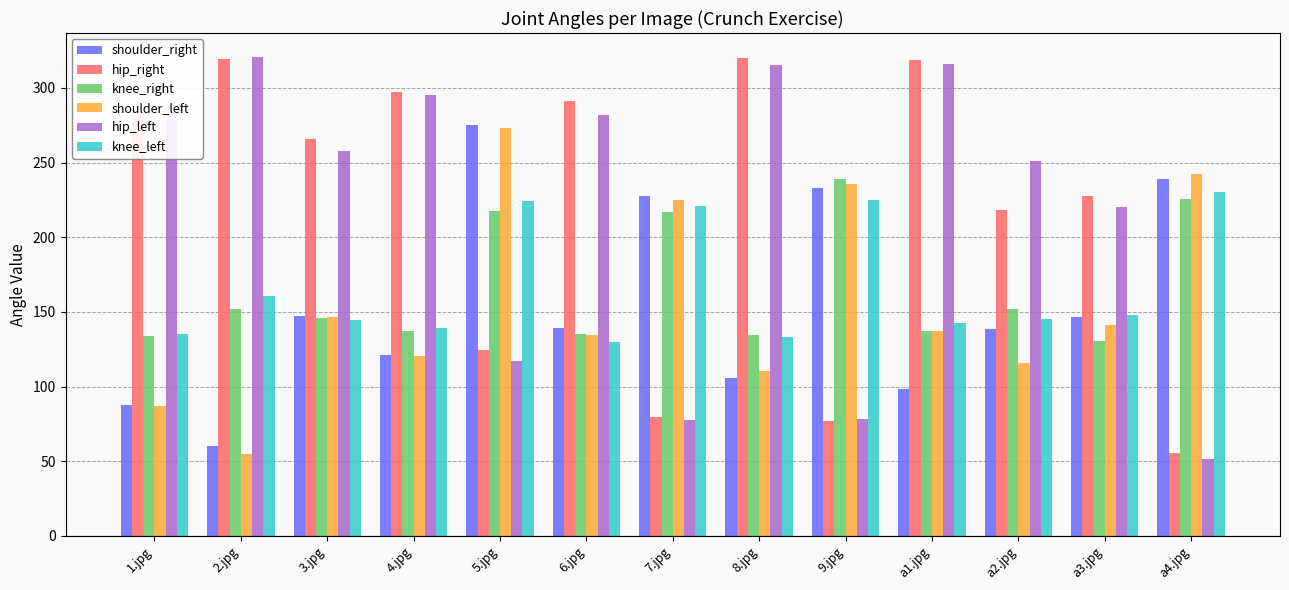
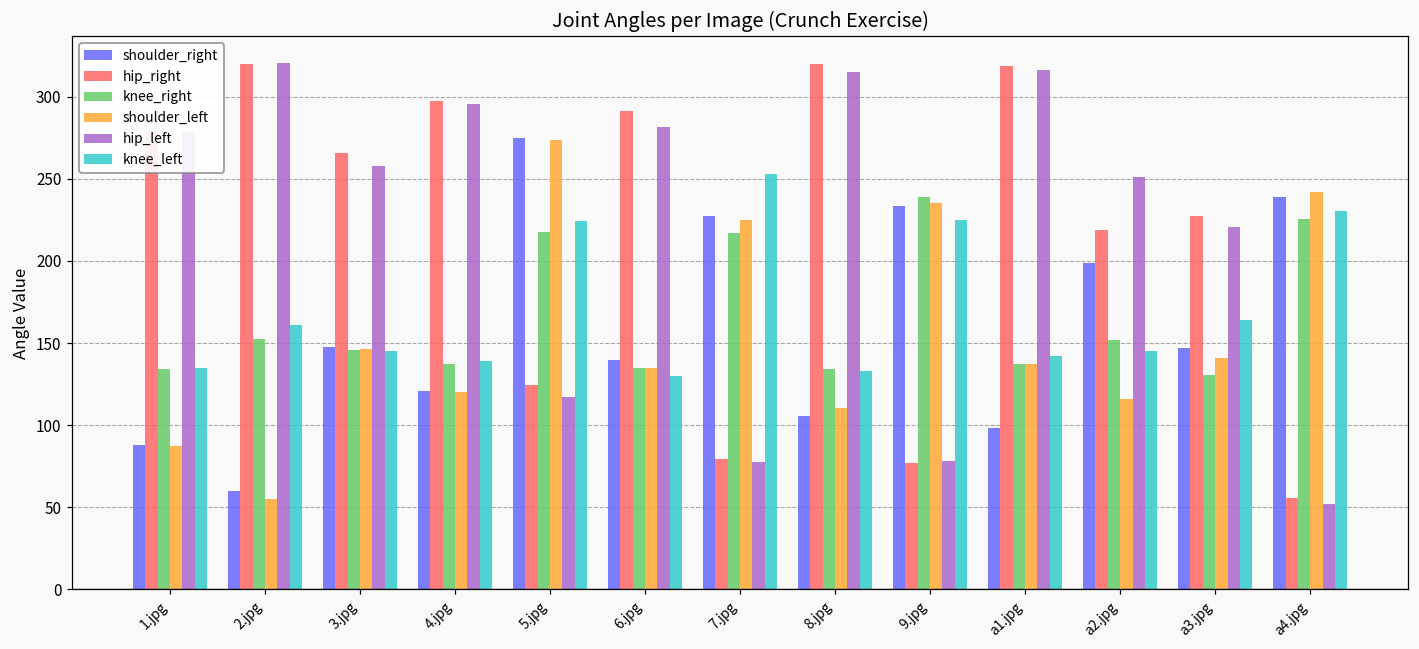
  {
    "shoulder_right": {
      "1.jpg": 88,
      "2.jpg": 60,
      "3.jpg": 147,
      "4.jpg": 121,
      "5.jpg": 275,
      "6.jpg": 139,
      "7.jpg": 227,
      "8.jpg": 106,
      "9.jpg": 233,
      "a1.jpg": 98,
-     "a2.jpg": 138,
+     "a2.jpg": 199,
      "a3.jpg": 147,
      "a4.jpg": 239
    },
    "hip_right": {
      "2.jpg": 320,
      "3.jpg": 266,
      "4.jpg": 297,
      "5.jpg": 124,
      "6.jpg": 291,
      "7.jpg": 80,
      "8.jpg": 320,
      "9.jpg": 77,
      "a1.jpg": 318,
      "a2.jpg": 219,
      "a3.jpg": 228,
      "a4.jpg": 56
    },
    "knee_right": {
      "1.jpg": 134,
      "2.jpg": 152,
      "3.jpg": 146,
      "4.jpg": 137,
      "5.jpg": 218,
      "6.jpg": 135,
      "7.jpg": 217,
      "8.jpg": 134,
      "9.jpg": 239,
      "a1.jpg": 137,
      "a2.jpg": 152,
      "a3.jpg": 131,
      "a4.jpg": 226
    },
    "shoulder_left": {
      "1.jpg": 87,
      "2.jpg": 55,
      "3.jpg": 147,
      "4.jpg": 120,
      "5.jpg": 273,
      "6.jpg": 135,
      "7.jpg": 225,
      "8.jpg": 111,
      "9.jpg": 235,
      "a1.jpg": 137,
      "a2.jpg": 116,
      "a3.jpg": 141,
      "a4.jpg": 242
    },
    "hip_left": {
      "2.jpg": 321,
      "3.jpg": 258,
      "4.jpg": 295,
      "5.jpg": 117,
      "6.jpg": 282,
      "7.jpg": 78,
      "8.jpg": 315,
      "9.jpg": 78,
      "a1.jpg": 316,
      "a2.jpg": 251,
      "a3.jpg": 220,
      "a4.jpg": 52
    },
    "knee_left": {
      "1.jpg": 135,
      "2.jpg": 161,
      "3.jpg": 145,
      "4.jpg": 139,
      "5.jpg": 224,
      "6.jpg": 130,
-     "7.jpg": 221,
+     "7.jpg": 253,
      "8.jpg": 133,
      "9.jpg": 225,
      "a1.jpg": 142,
      "a2.jpg": 145,
-     "a3.jpg": 148,
+     "a3.jpg": 164,
      "a4.jpg": 230
    }
  }
